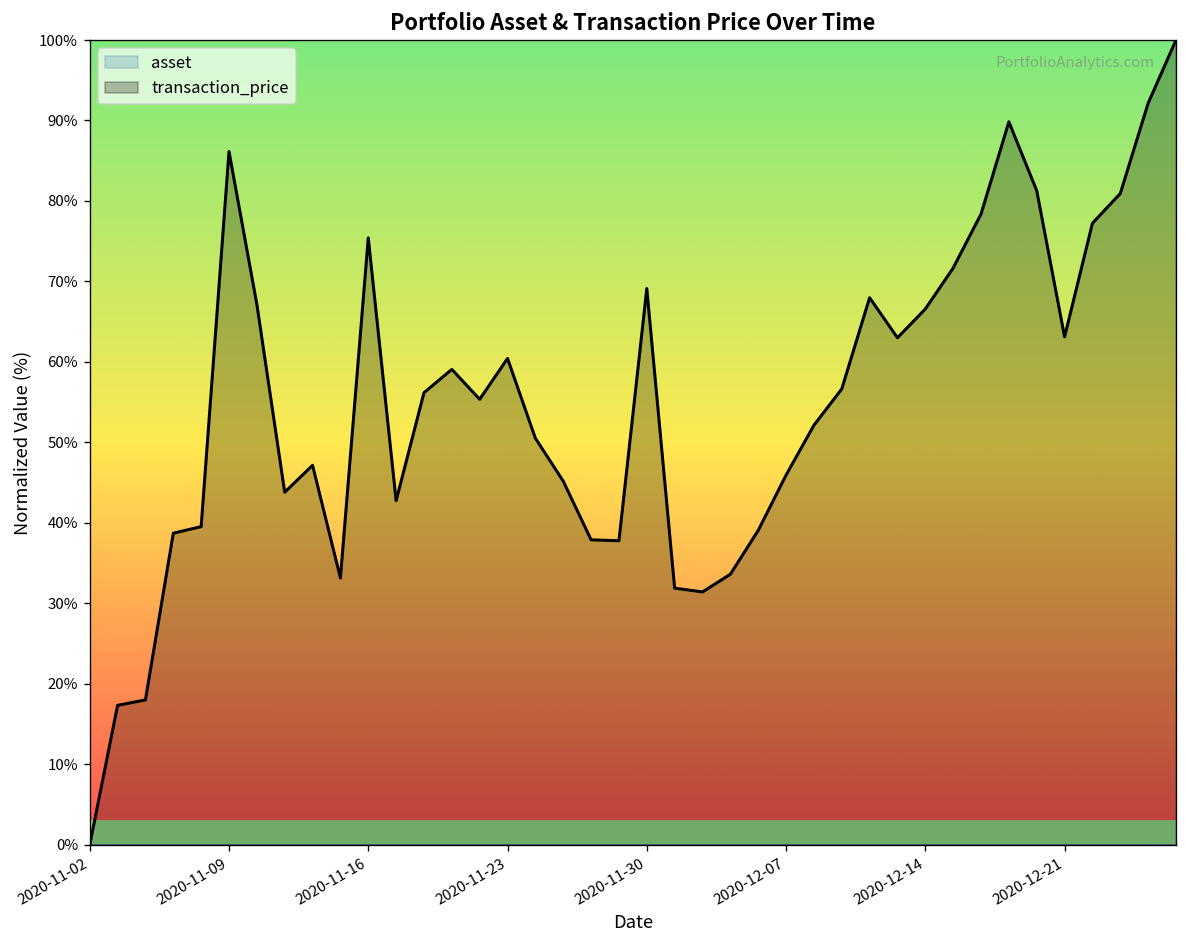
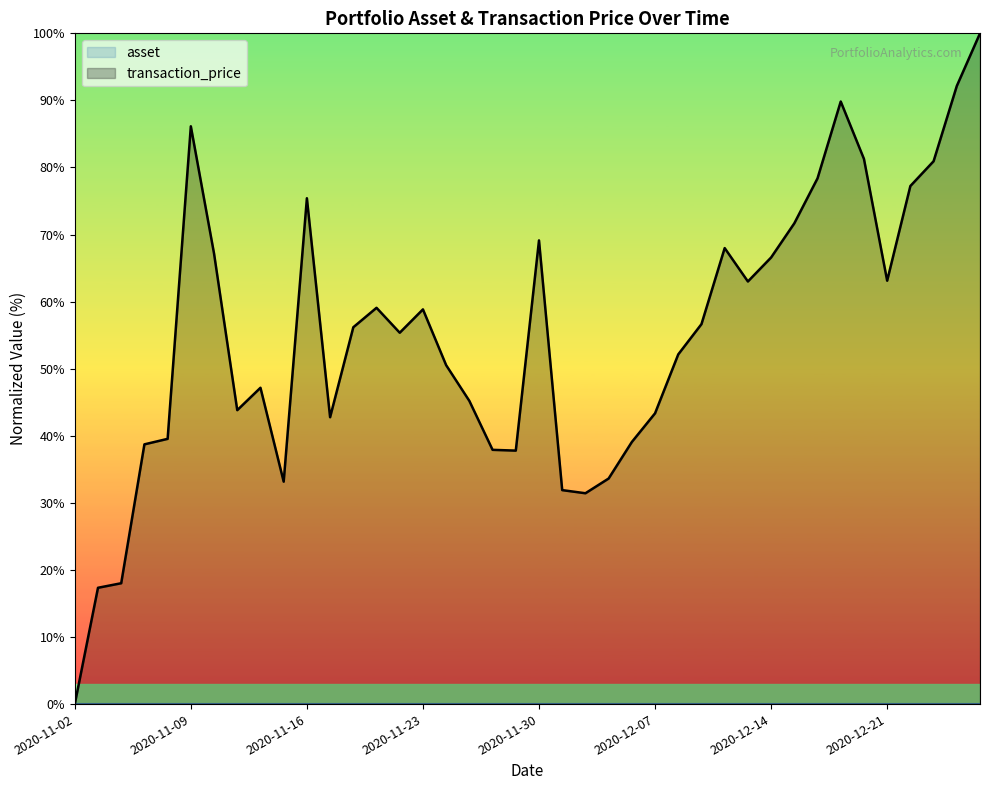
  {
    "transaction_price": {
      "2020-11-09": "86%",
      "2020-11-16": "75%",
-     "2020-11-23": "60%",
+     "2020-11-23": "59%",
      "2020-11-30": "69%",
-     "2020-12-07": "46%",
+     "2020-12-07": "43%",
      "2020-12-14": "67%",
      "2020-12-21": "63%"
    }
  }
